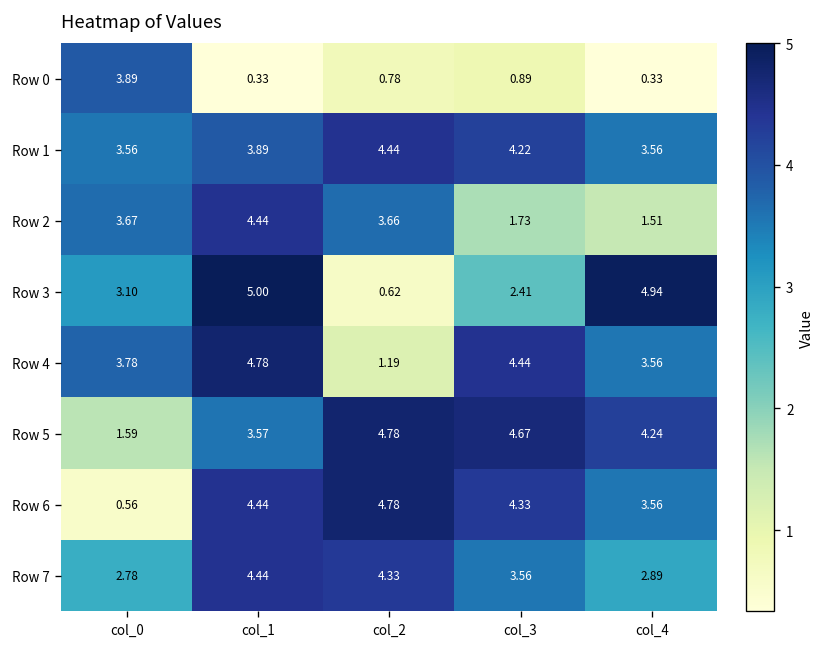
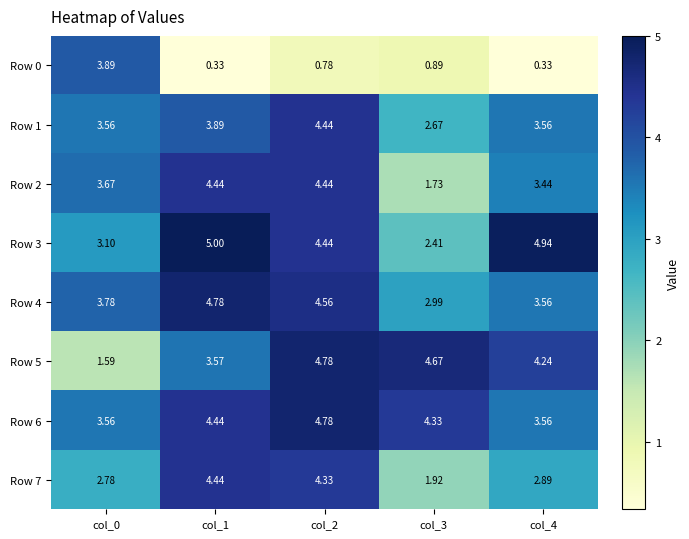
  {
    "Row 0": {
      "col_0": 3.89,
      "col_1": 0.33,
      "col_2": 0.78,
      "col_3": 0.89,
      "col_4": 0.33
    },
    "Row 1": {
      "col_0": 3.56,
      "col_1": 3.89,
      "col_2": 4.44,
-     "col_3": 4.22,
+     "col_3": 2.67,
      "col_4": 3.56
    },
    "Row 2": {
      "col_0": 3.67,
      "col_1": 4.44,
-     "col_2": 3.66,
+     "col_2": 4.44,
      "col_3": 1.73,
-     "col_4": 1.51
+     "col_4": 3.44
    },
    "Row 3": {
      "col_0": 3.10,
      "col_1": 5.00,
-     "col_2": 0.62,
+     "col_2": 4.44,
      "col_3": 2.41,
      "col_4": 4.94
    },
    "Row 4": {
      "col_0": 3.78,
      "col_1": 4.78,
-     "col_2": 1.19,
-     "col_3": 4.44,
+     "col_2": 4.56,
+     "col_3": 2.99,
      "col_4": 3.56
    },
    "Row 5": {
      "col_0": 1.59,
      "col_1": 3.57,
      "col_2": 4.78,
      "col_3": 4.67,
      "col_4": 4.24
    },
    "Row 6": {
-     "col_0": 0.56,
+     "col_0": 3.56,
      "col_1": 4.44,
      "col_2": 4.78,
      "col_3": 4.33,
      "col_4": 3.56
    },
    "Row 7": {
      "col_0": 2.78,
      "col_1": 4.44,
      "col_2": 4.33,
-     "col_3": 3.56,
+     "col_3": 1.92,
      "col_4": 2.89
    }
  }
